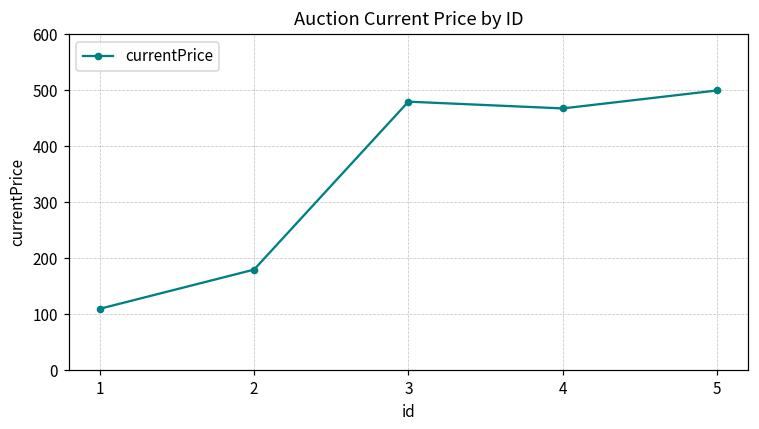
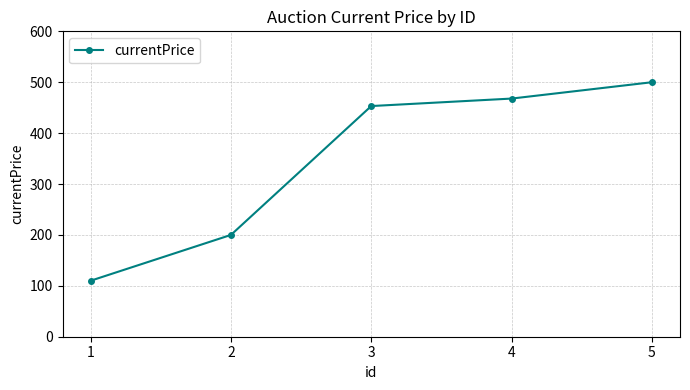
  {
    "1": 110,
-   "2": 180,
-   "3": 480,
+   "2": 200,
+   "3": 450,
    "4": 470,
    "5": 500
  }
